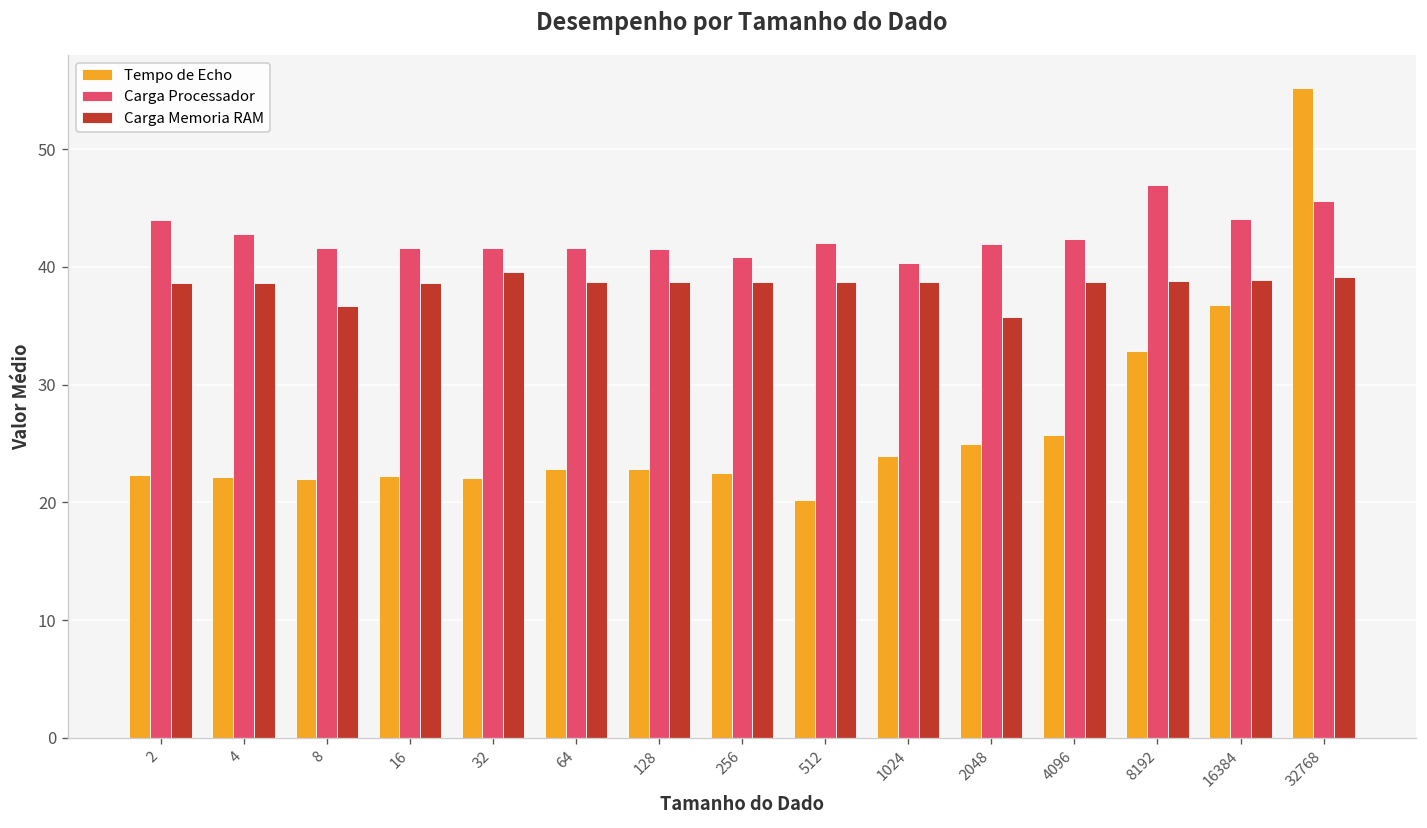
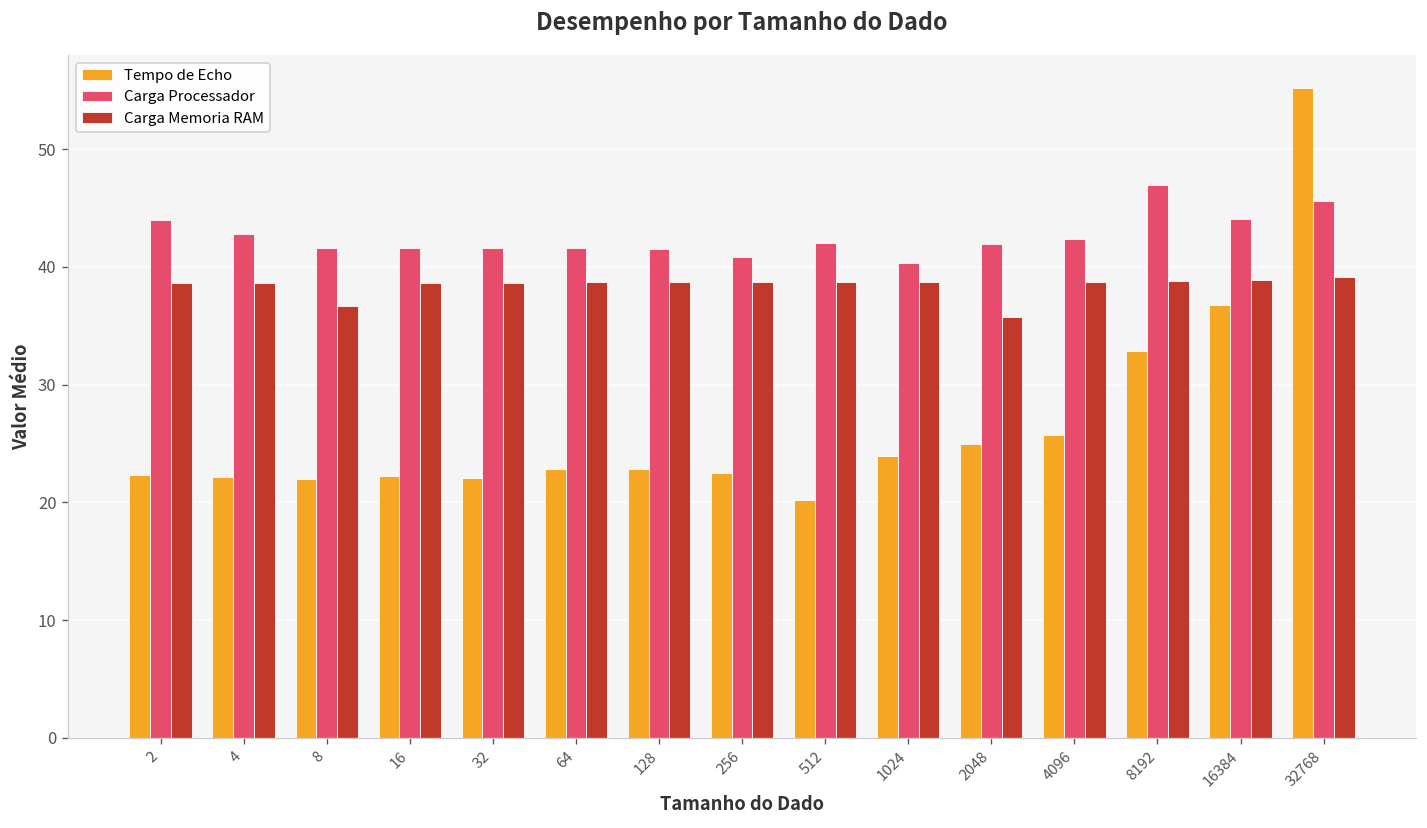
  {
    "Tempo de Echo": {
      "2": 22,
      "4": 22,
      "8": 22,
      "16": 22,
      "32": 22,
      "64": 23,
      "128": 23,
      "256": 23,
      "512": 20,
      "1024": 24,
      "2048": 25,
      "4096": 26,
      "8192": 33,
      "16384": 37,
      "32768": 55
    },
    "Carga Processador": {
      "2": 44,
      "4": 43,
      "8": 42,
      "16": 42,
      "32": 42,
      "64": 42,
      "128": 42,
      "256": 41,
      "512": 42,
      "1024": 40,
      "2048": 42,
      "4096": 42,
      "8192": 47,
      "16384": 44,
      "32768": 46
    },
    "Carga Memoria RAM": {
      "2": 39,
      "4": 39,
      "8": 37,
      "16": 39,
-     "32": 40,
+     "32": 39,
      "64": 39,
      "128": 39,
      "256": 39,
      "512": 39,
      "1024": 39,
      "2048": 36,
      "4096": 39,
      "8192": 39,
      "16384": 39,
      "32768": 39
    }
  }
